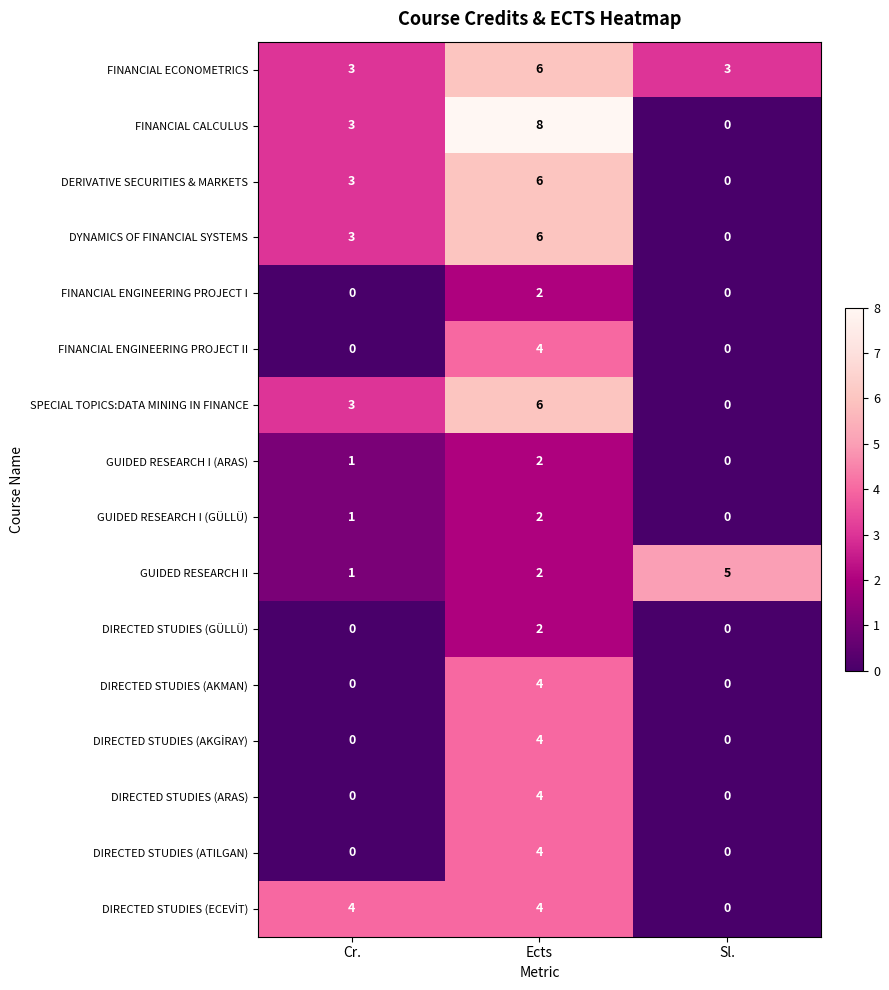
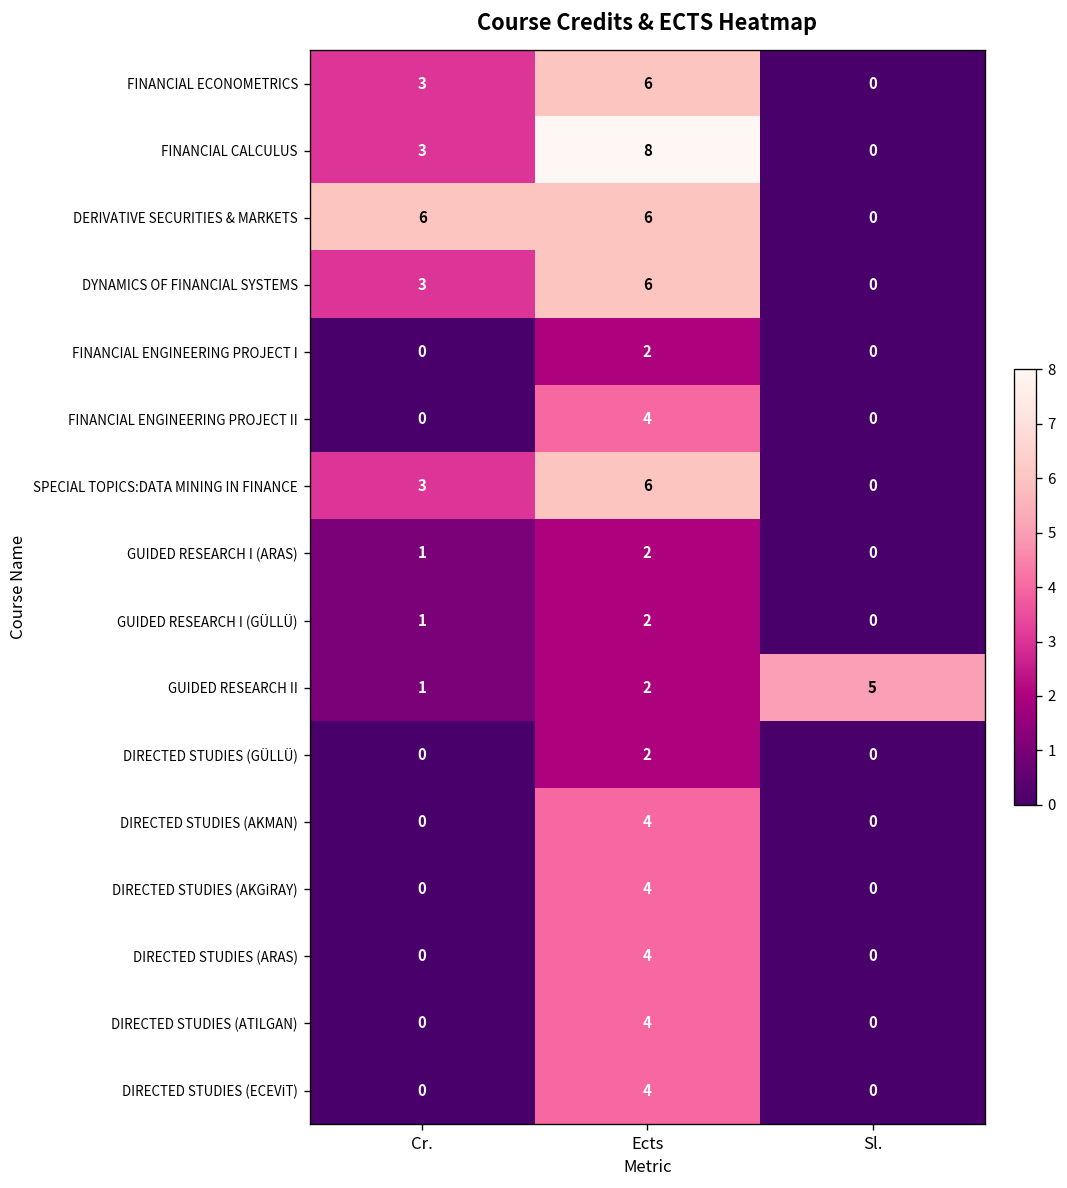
  {
    "FINANCIAL ECONOMETRICS": {
      "Cr.": 3,
      "Ects": 6,
-     "Sl.": 3
+     "Sl.": 0
    },
    "FINANCIAL CALCULUS": {
      "Cr.": 3,
      "Ects": 8,
      "Sl.": 0
    },
    "DERIVATIVE SECURITIES & MARKETS": {
-     "Cr.": 3,
+     "Cr.": 6,
      "Ects": 6,
      "Sl.": 0
    },
    "DYNAMICS OF FINANCIAL SYSTEMS": {
      "Cr.": 3,
      "Ects": 6,
      "Sl.": 0
    },
    "FINANCIAL ENGINEERING PROJECT I": {
      "Cr.": 0,
      "Ects": 2,
      "Sl.": 0
    },
    "FINANCIAL ENGINEERING PROJECT II": {
      "Cr.": 0,
      "Ects": 4,
      "Sl.": 0
    },
    "SPECIAL TOPICS:DATA MINING IN FINANCE": {
      "Cr.": 3,
      "Ects": 6,
      "Sl.": 0
    },
    "GUIDED RESEARCH I (ARAS)": {
      "Cr.": 1,
      "Ects": 2,
      "Sl.": 0
    },
    "GUIDED RESEARCH I (GÜLLÜ)": {
      "Cr.": 1,
      "Ects": 2,
      "Sl.": 0
    },
    "GUIDED RESEARCH II": {
      "Cr.": 1,
      "Ects": 2,
      "Sl.": 5
    },
    "DIRECTED STUDIES (GÜLLÜ)": {
      "Cr.": 0,
      "Ects": 2,
      "Sl.": 0
    },
    "DIRECTED STUDIES (AKMAN)": {
      "Cr.": 0,
      "Ects": 4,
      "Sl.": 0
    },
    "DIRECTED STUDIES (AKGİRAY)": {
      "Cr.": 0,
      "Ects": 4,
      "Sl.": 0
    },
    "DIRECTED STUDIES (ARAS)": {
      "Cr.": 0,
      "Ects": 4,
      "Sl.": 0
    },
    "DIRECTED STUDIES (ATILGAN)": {
      "Cr.": 0,
      "Ects": 4,
      "Sl.": 0
    },
    "DIRECTED STUDIES (ECEVİT)": {
-     "Cr.": 4,
+     "Cr.": 0,
      "Ects": 4,
      "Sl.": 0
    }
  }
